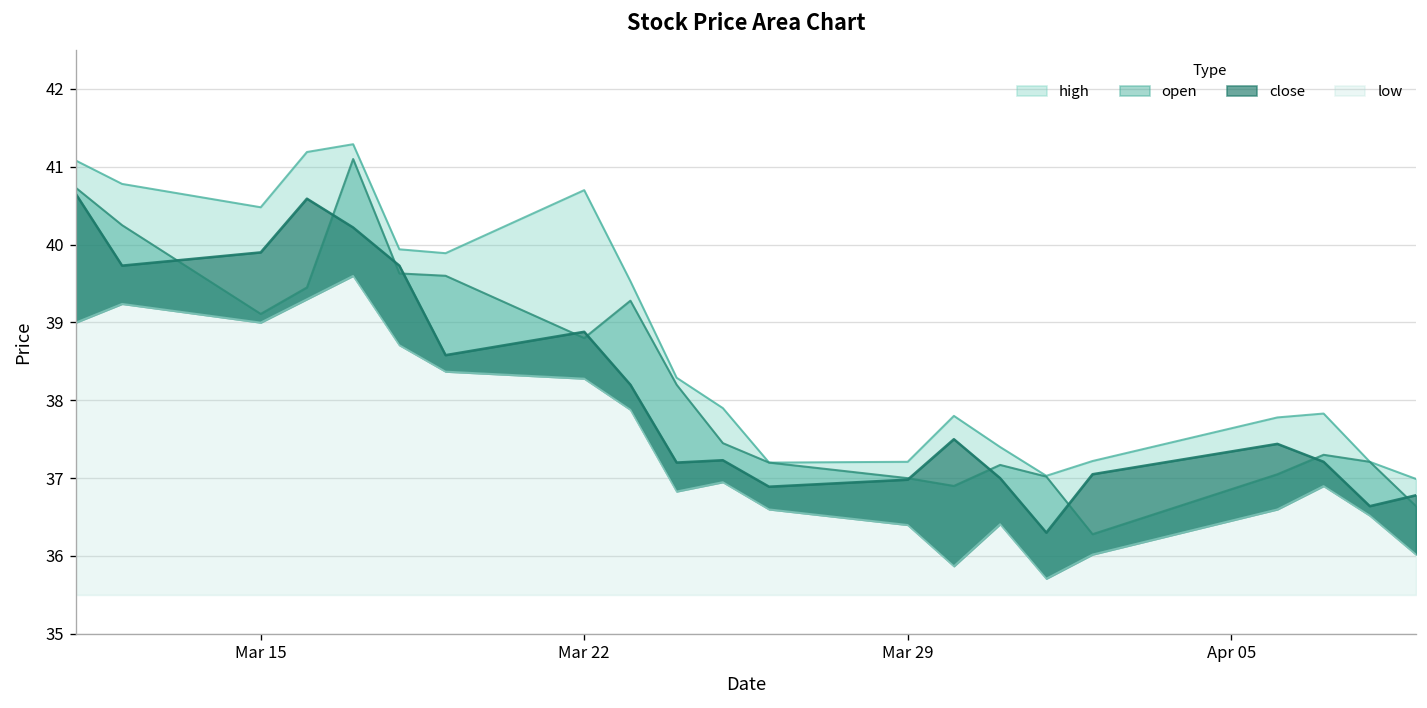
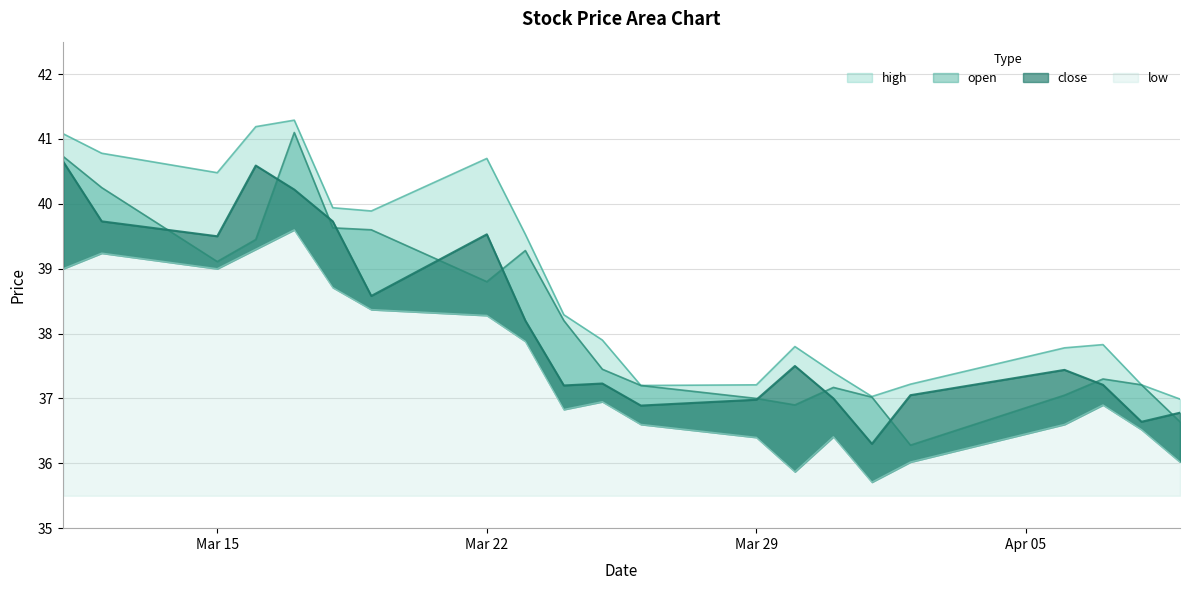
  {
    "open": {
      "Mar 15": 39.1,
      "Mar 22": 38.8
    },
    "close": {
-     "Mar 15": 39.9,
-     "Mar 22": 38.9
+     "Mar 15": 39.5,
+     "Mar 22": 39.5
    }
  }
